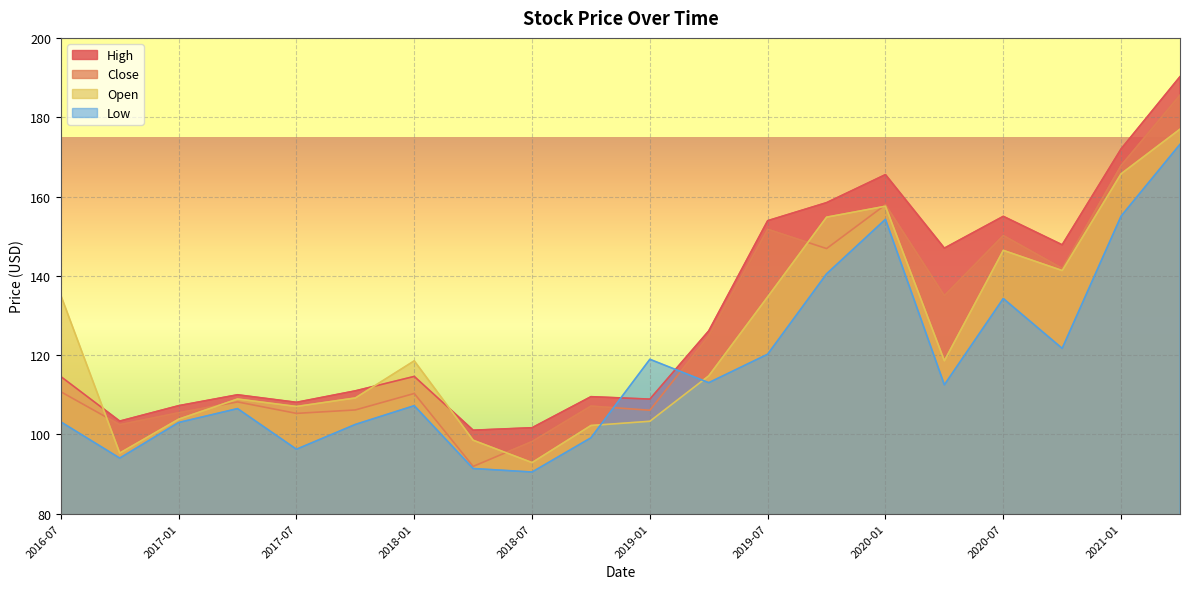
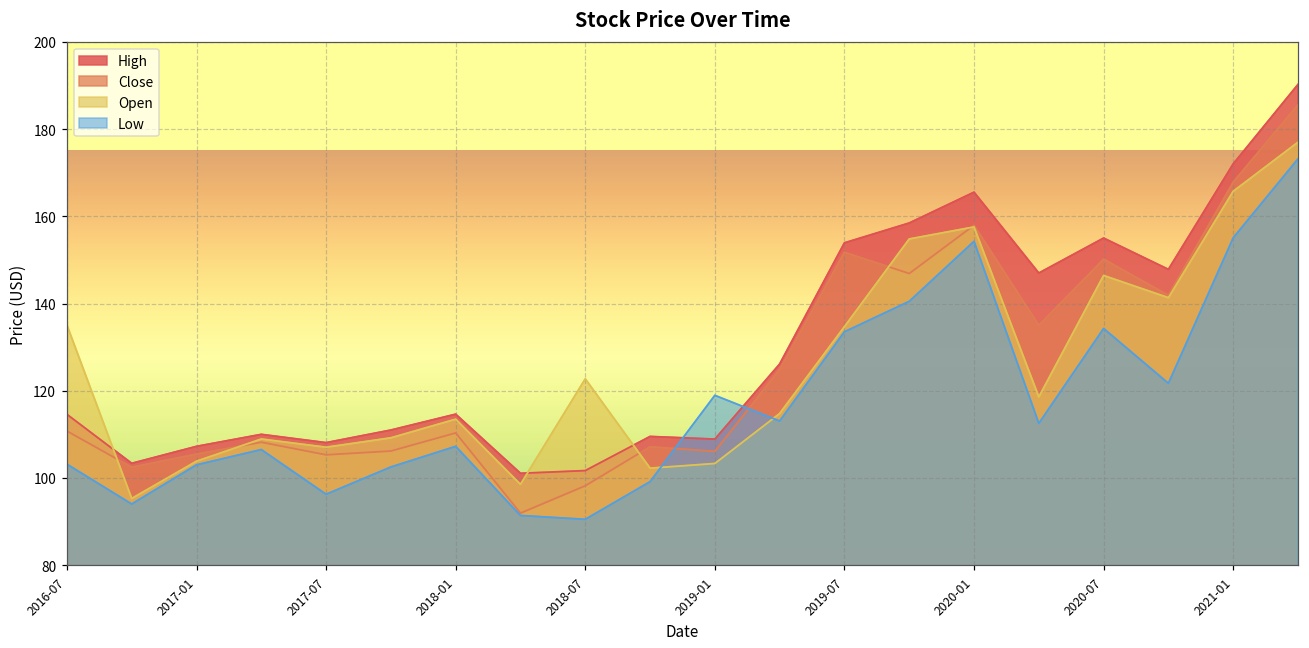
  {
    "Open": {
      "2016-07": 135,
      "2017-01": 104,
      "2017-07": 107,
-     "2018-01": 119,
-     "2018-07": 93,
+     "2018-01": 113,
+     "2018-07": 123,
      "2019-01": 103,
      "2019-07": 135,
      "2020-07": 146,
      "2021-01": 166
    },
    "Low": {
      "2016-07": 103,
      "2017-01": 103,
      "2017-07": 96,
      "2018-01": 107,
      "2018-07": 91,
      "2019-01": 119,
-     "2019-07": 120,
+     "2019-07": 134,
      "2020-01": 154,
      "2020-07": 134,
      "2021-01": 155
    }
  }
